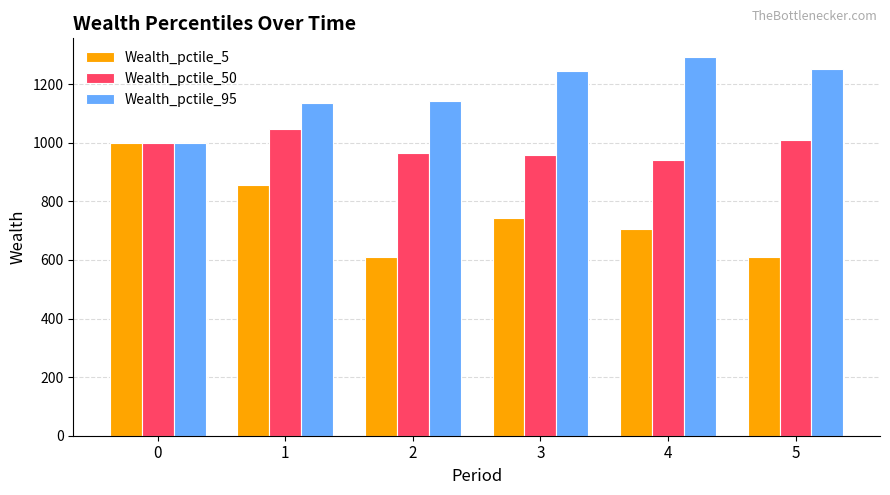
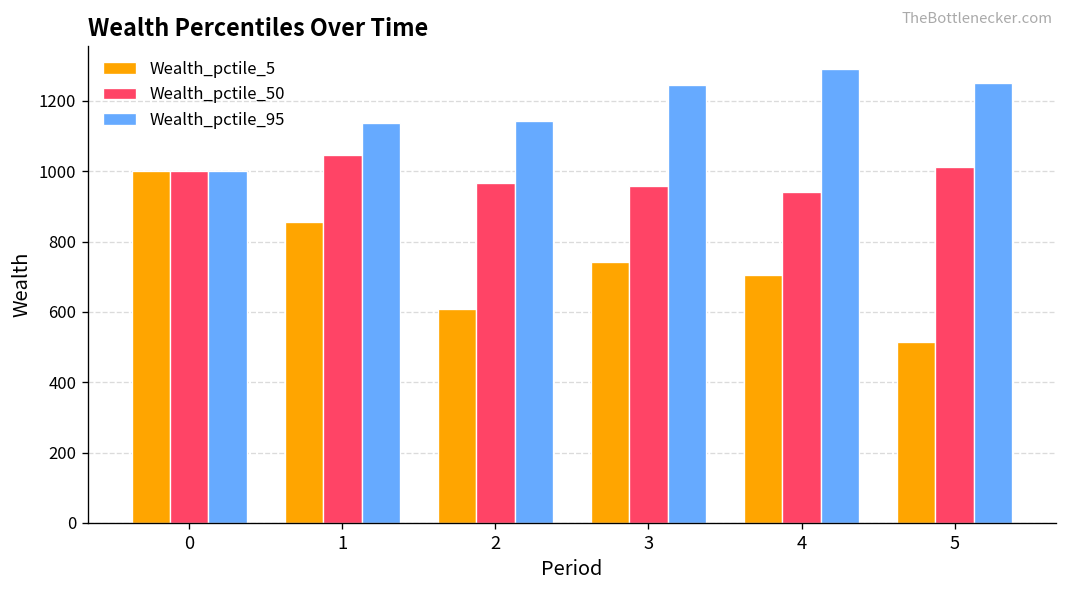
  {
    "Wealth_pctile_5": {
      "0": 1000,
      "1": 850,
      "2": 610,
      "3": 740,
      "4": 700,
-     "5": 610
+     "5": 520
    },
    "Wealth_pctile_50": {
      "0": 1000,
      "1": 1050,
      "2": 970,
      "3": 960,
      "4": 940,
      "5": 1010
    },
    "Wealth_pctile_95": {
      "0": 1000,
      "1": 1140,
      "2": 1140,
      "3": 1250,
      "4": 1290,
      "5": 1250
    }
  }
